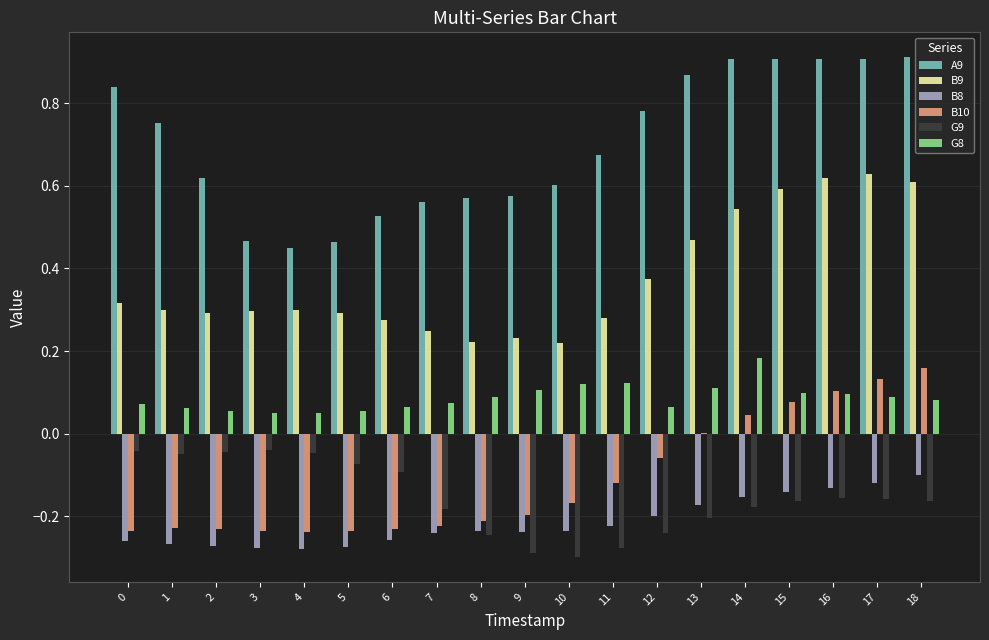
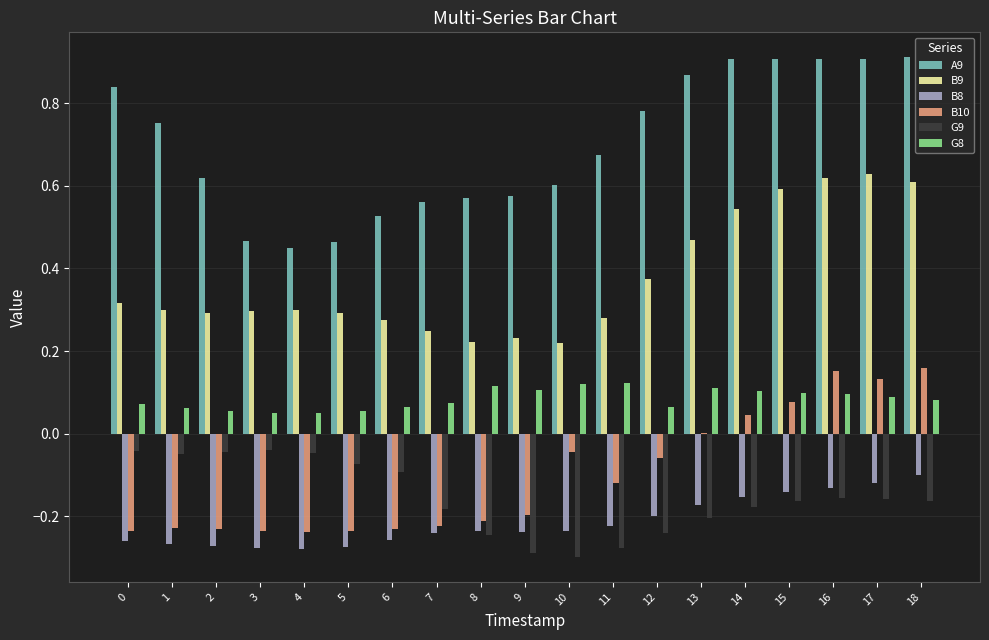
  {
    "B9": {
      "0": 0.32,
      "1": 0.30,
      "2": 0.29,
      "3": 0.30,
      "4": 0.30,
      "5": 0.29,
      "6": 0.27,
      "7": 0.25,
      "8": 0.22,
      "9": 0.23,
      "10": 0.22,
      "11": 0.28,
      "12": 0.37,
      "13": 0.47,
      "14": 0.54,
      "15": 0.59,
      "16": 0.62,
      "17": 0.63,
      "18": 0.61
    },
    "B10": {
      "0": -0.23,
      "1": -0.23,
      "2": -0.23,
      "3": -0.24,
      "4": -0.24,
      "5": -0.24,
      "6": -0.23,
      "7": -0.22,
      "8": -0.21,
      "9": -0.20,
-     "10": -0.17,
+     "10": -0.04,
      "11": -0.12,
      "12": -0.06,
      "14": 0.04,
      "15": 0.08,
-     "16": 0.10,
+     "16": 0.15,
      "17": 0.13,
      "18": 0.16
    },
    "G9": {
      "0": -0.04,
      "1": -0.05,
      "2": -0.04,
      "3": -0.04,
      "4": -0.05,
      "5": -0.07,
      "6": -0.09,
      "7": -0.18,
      "8": -0.25,
      "9": -0.29,
      "10": -0.30,
      "11": -0.28,
      "12": -0.24,
      "13": -0.20,
      "14": -0.18,
      "15": -0.16,
      "16": -0.16,
      "17": -0.16,
      "18": -0.16
    },
    "G8": {
      "0": 0.07,
      "1": 0.06,
      "2": 0.05,
      "3": 0.05,
      "4": 0.05,
      "5": 0.06,
      "6": 0.06,
      "7": 0.07,
-     "8": 0.09,
+     "8": 0.12,
      "9": 0.11,
      "10": 0.12,
      "11": 0.12,
      "12": 0.06,
      "13": 0.11,
-     "14": 0.18,
+     "14": 0.10,
      "15": 0.10,
      "16": 0.10,
      "17": 0.09,
      "18": 0.08
    }
  }
